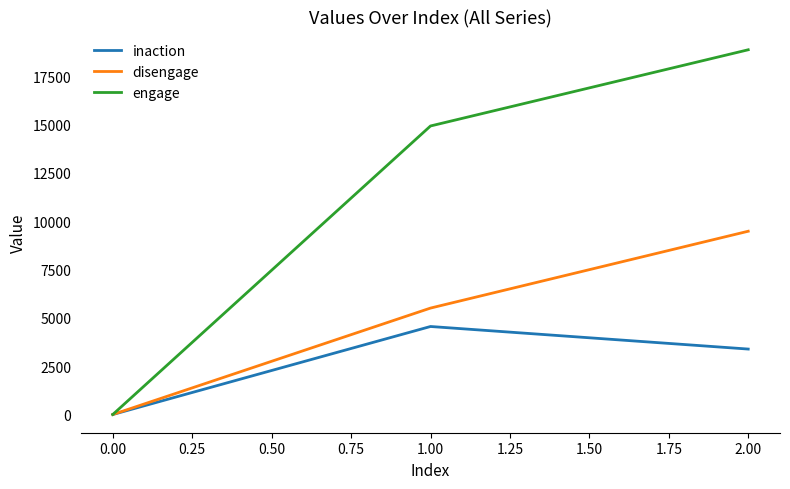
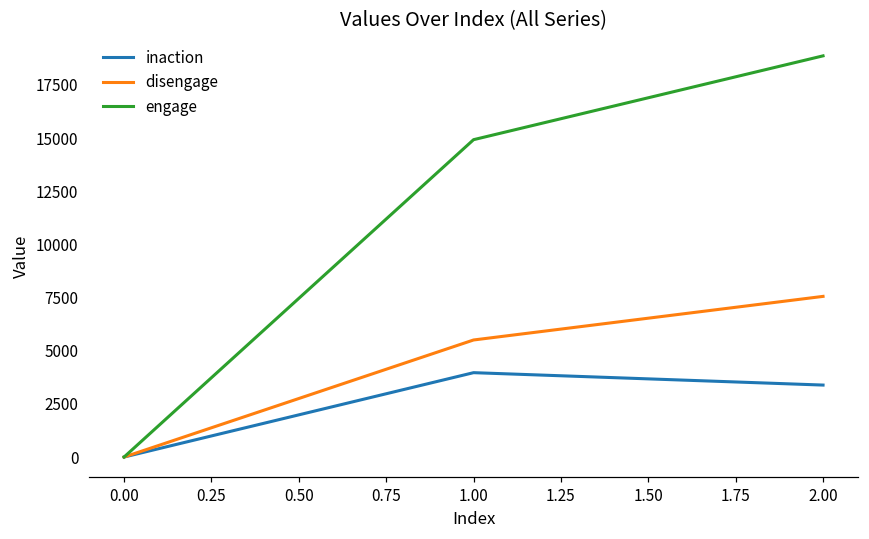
  {
    "inaction": {
-     "1.00": 4600,
+     "1.00": 4000,
      "2.00": 3400
    },
    "disengage": {
      "1.00": 5500,
-     "2.00": 9500
+     "2.00": 7600
    },
    "engage": {
      "1.00": 14900,
      "2.00": 18900
    }
  }
